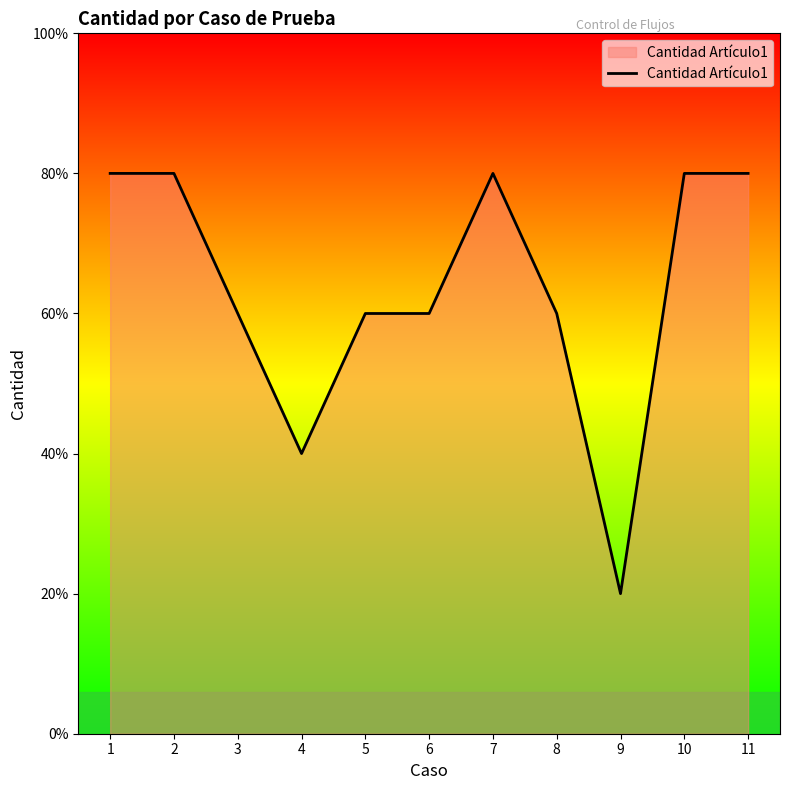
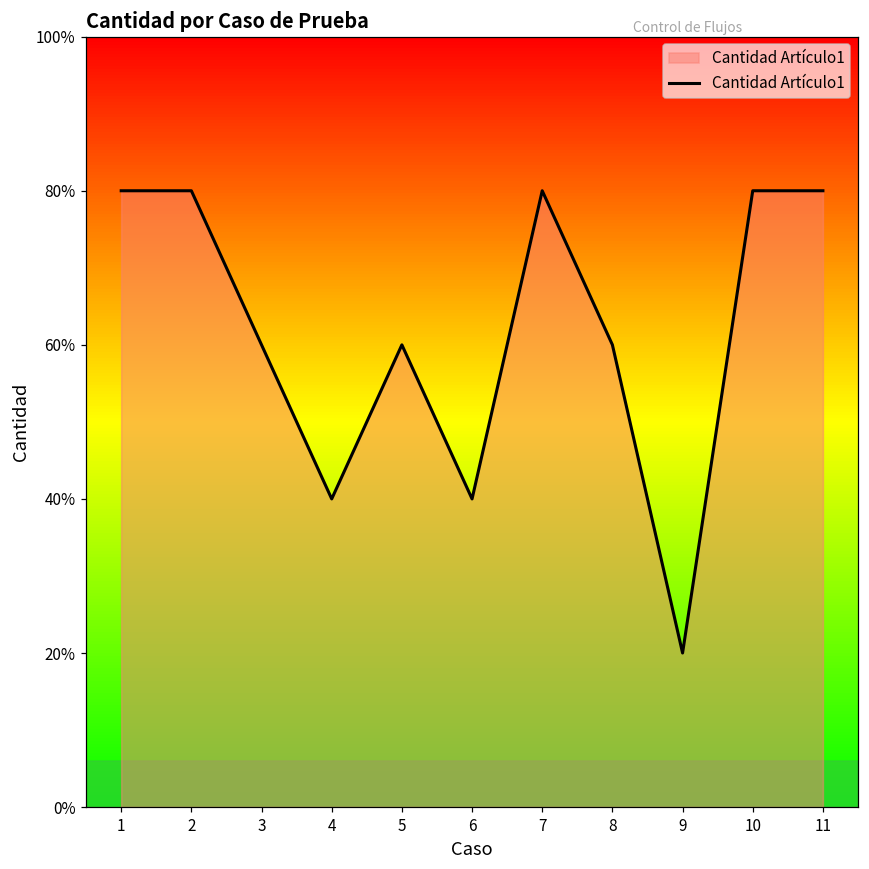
  {
    "1": "80%",
    "2": "80%",
    "3": "60%",
    "4": "40%",
    "5": "60%",
-   "6": "60%",
+   "6": "40%",
    "7": "80%",
    "8": "60%",
    "9": "20%",
    "10": "80%",
    "11": "80%"
  }
